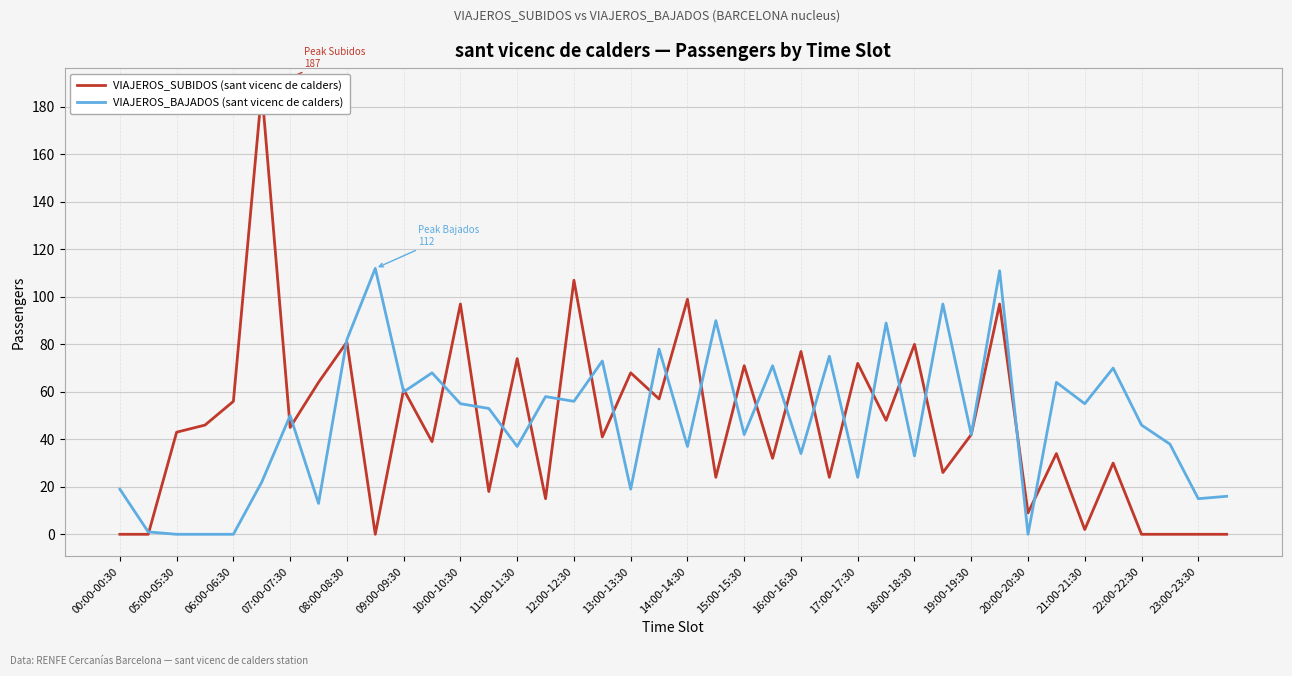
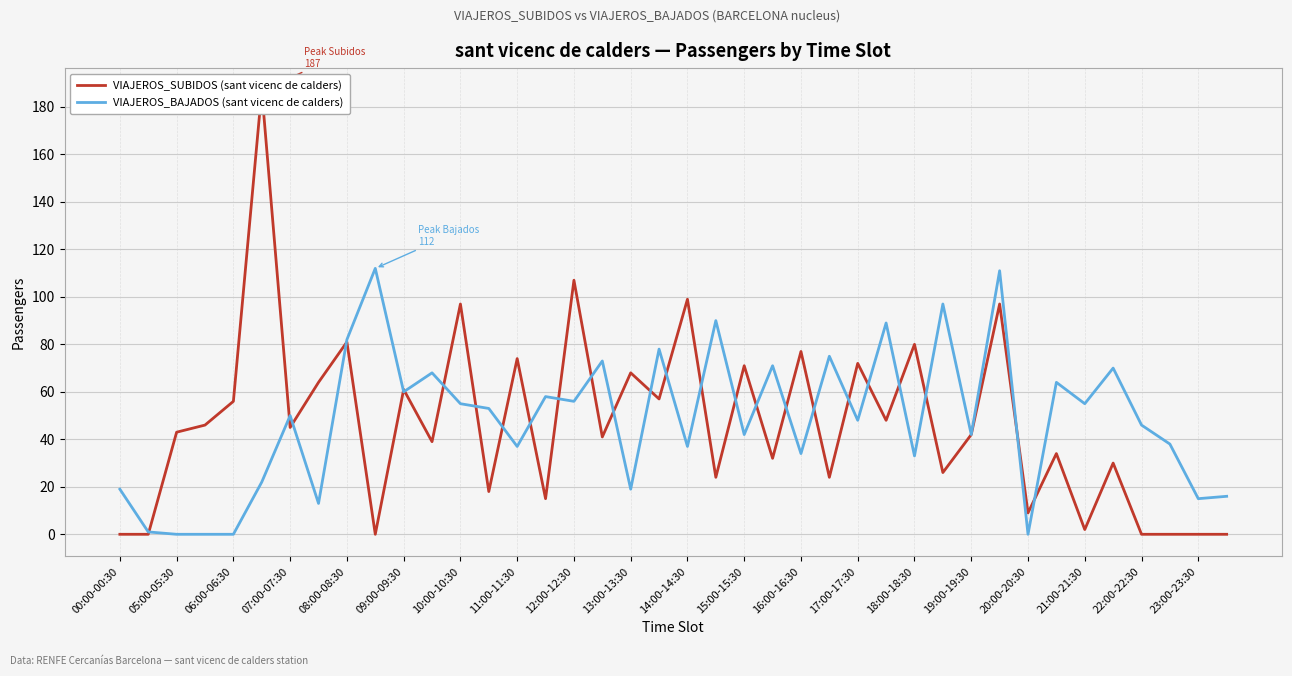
  {
    "VIAJEROS_SUBIDOS (sant vicenc de calders)": {
      "00:00-00:30": 0,
      "05:00-05:30": 43,
      "06:00-06:30": 56,
      "07:00-07:30": 45,
      "10:00-10:30": 97,
      "11:00-11:30": 74,
      "12:00-12:30": 107,
      "13:00-13:30": 68,
      "14:00-14:30": 99,
      "15:00-15:30": 71,
      "16:00-16:30": 77,
      "17:00-17:30": 72,
      "18:00-18:30": 80,
      "20:00-20:30": 9,
      "21:00-21:30": 2,
      "22:00-22:30": 0,
      "23:00-23:30": 0
    },
    "VIAJEROS_BAJADOS (sant vicenc de calders)": {
      "00:00-00:30": 19,
      "05:00-05:30": 0,
      "06:00-06:30": 0,
      "07:00-07:30": 50,
      "10:00-10:30": 55,
      "11:00-11:30": 37,
      "12:00-12:30": 56,
      "13:00-13:30": 19,
      "14:00-14:30": 37,
      "15:00-15:30": 42,
      "16:00-16:30": 34,
-     "17:00-17:30": 24,
+     "17:00-17:30": 48,
      "18:00-18:30": 33,
      "20:00-20:30": 0,
      "21:00-21:30": 55,
      "22:00-22:30": 46,
      "23:00-23:30": 15
    }
  }
